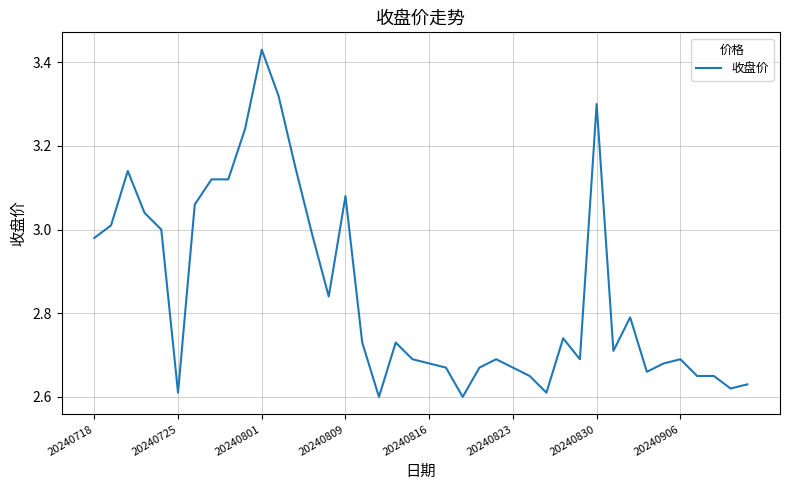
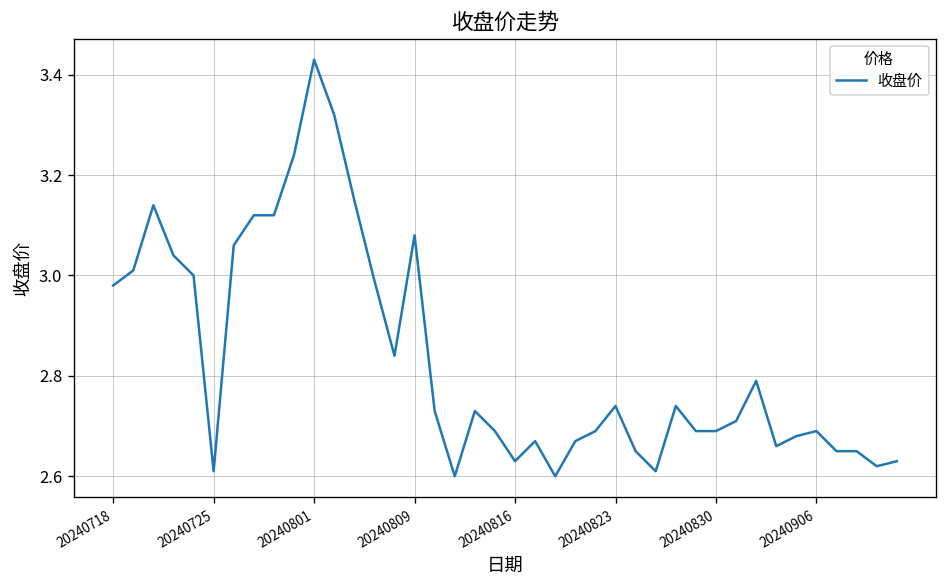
  {
    "20240718": 2.98,
    "20240725": 2.61,
    "20240801": 3.43,
    "20240809": 3.08,
-   "20240816": 2.68,
-   "20240823": 2.67,
-   "20240830": 3.30,
+   "20240816": 2.63,
+   "20240823": 2.74,
+   "20240830": 2.69,
    "20240906": 2.69
  }
